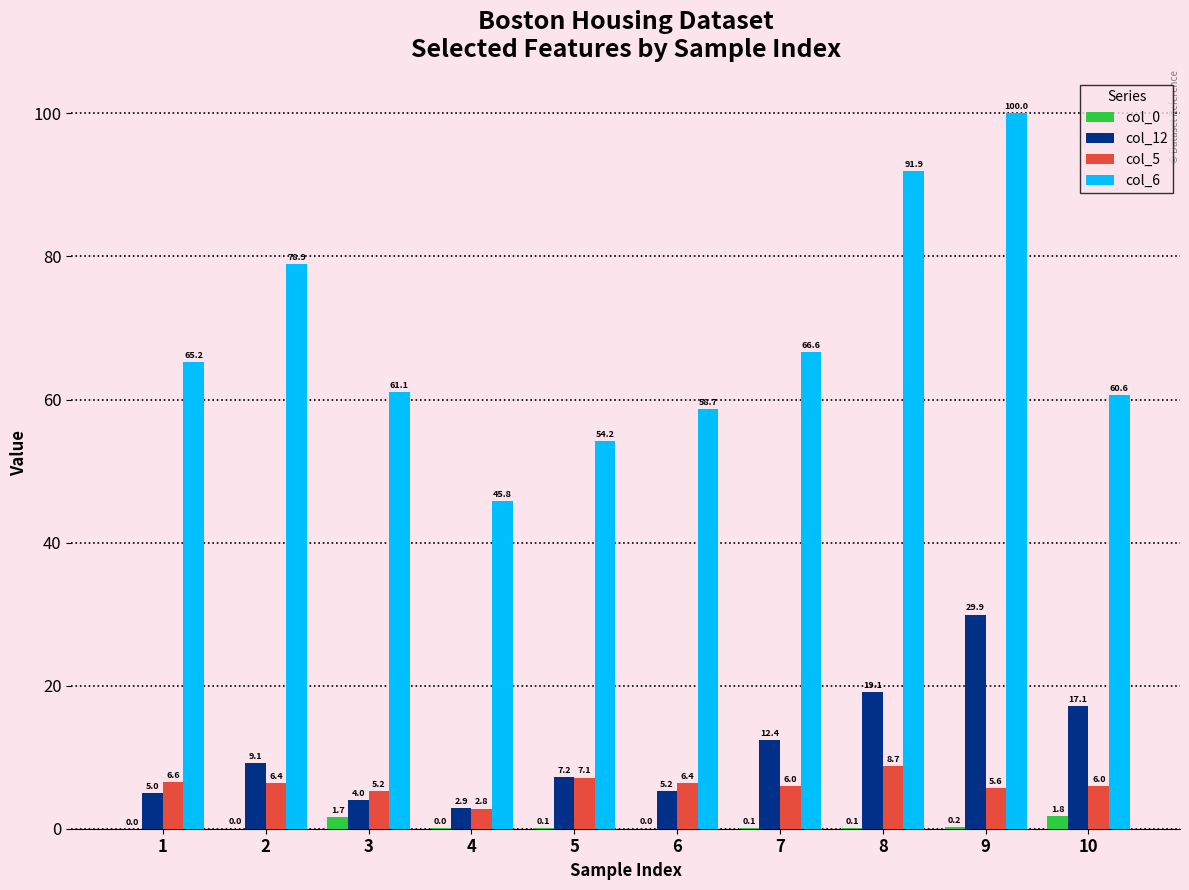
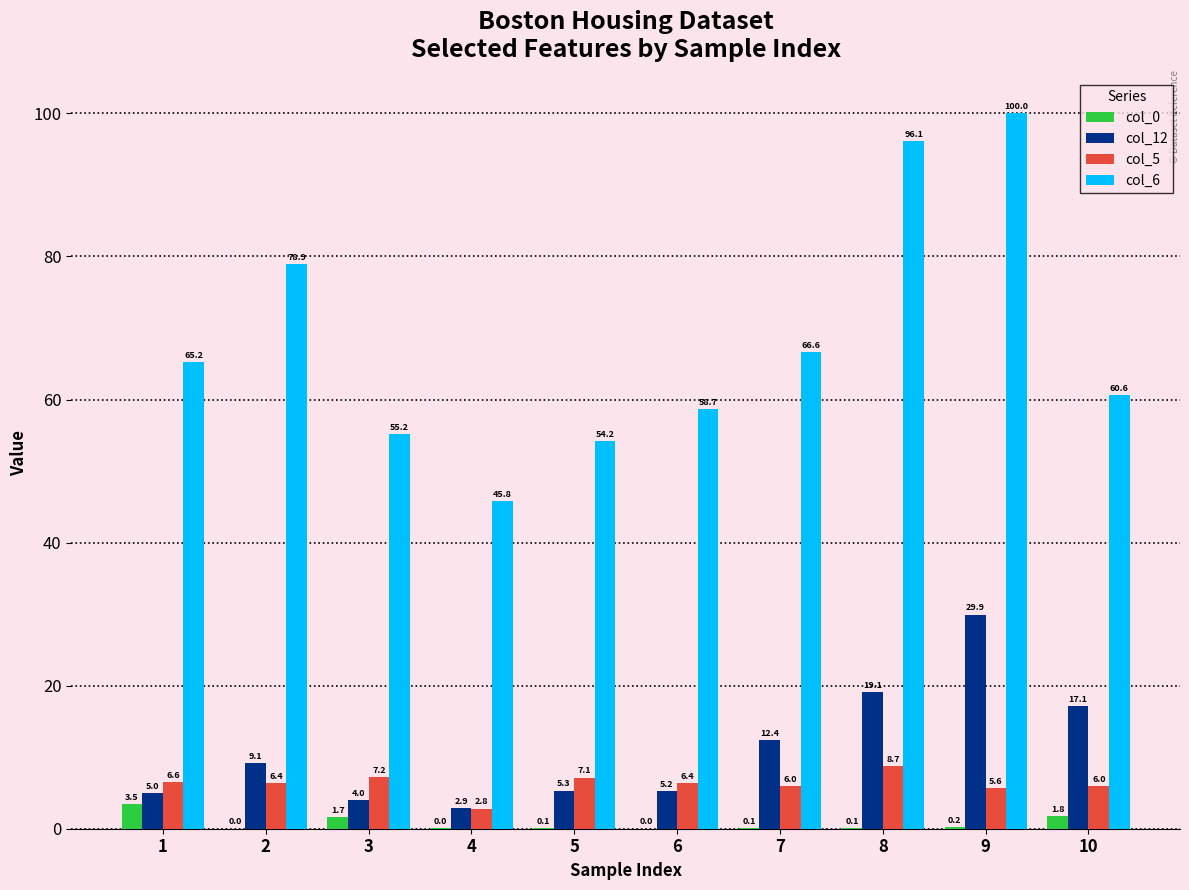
  {
    "col_0": {
-     "1": 0.0,
+     "1": 3.5,
      "2": 0.0,
      "3": 1.7,
      "4": 0.0,
      "5": 0.1,
      "6": 0.0,
      "7": 0.1,
      "8": 0.1,
      "9": 0.2,
      "10": 1.8
    },
    "col_12": {
      "1": 5.0,
      "2": 9.1,
      "3": 4.0,
      "4": 2.9,
-     "5": 7.2,
+     "5": 5.3,
      "6": 5.2,
      "7": 12.4,
      "8": 19.1,
      "9": 29.9,
      "10": 17.1
    },
    "col_5": {
      "1": 6.6,
      "2": 6.4,
-     "3": 5.2,
+     "3": 7.2,
      "4": 2.8,
      "5": 7.1,
      "6": 6.4,
      "7": 6.0,
      "8": 8.7,
      "9": 5.6,
      "10": 6.0
    },
    "col_6": {
      "1": 65.2,
      "2": 78.9,
-     "3": 61.1,
+     "3": 55.2,
      "4": 45.8,
      "5": 54.2,
      "6": 58.7,
      "7": 66.6,
-     "8": 91.9,
+     "8": 96.1,
      "9": 100.0,
      "10": 60.6
    }
  }
